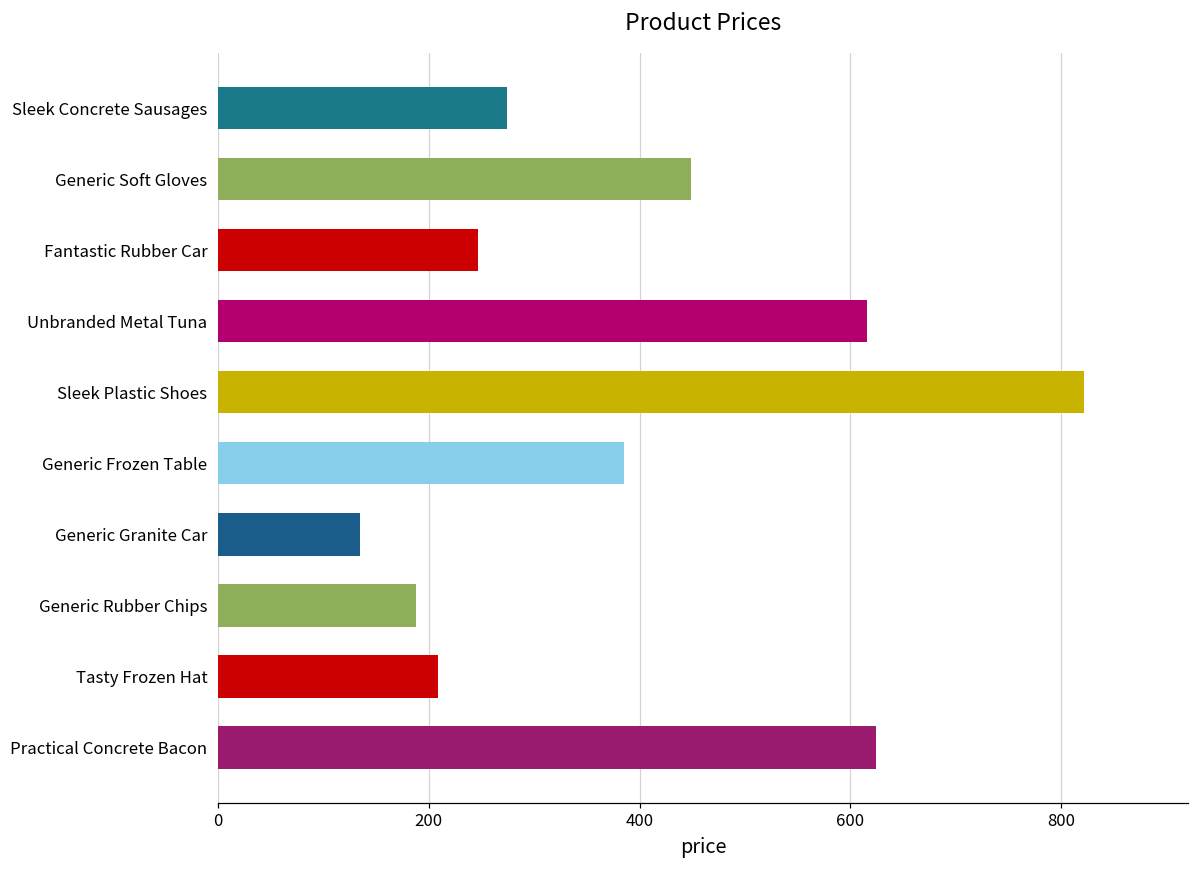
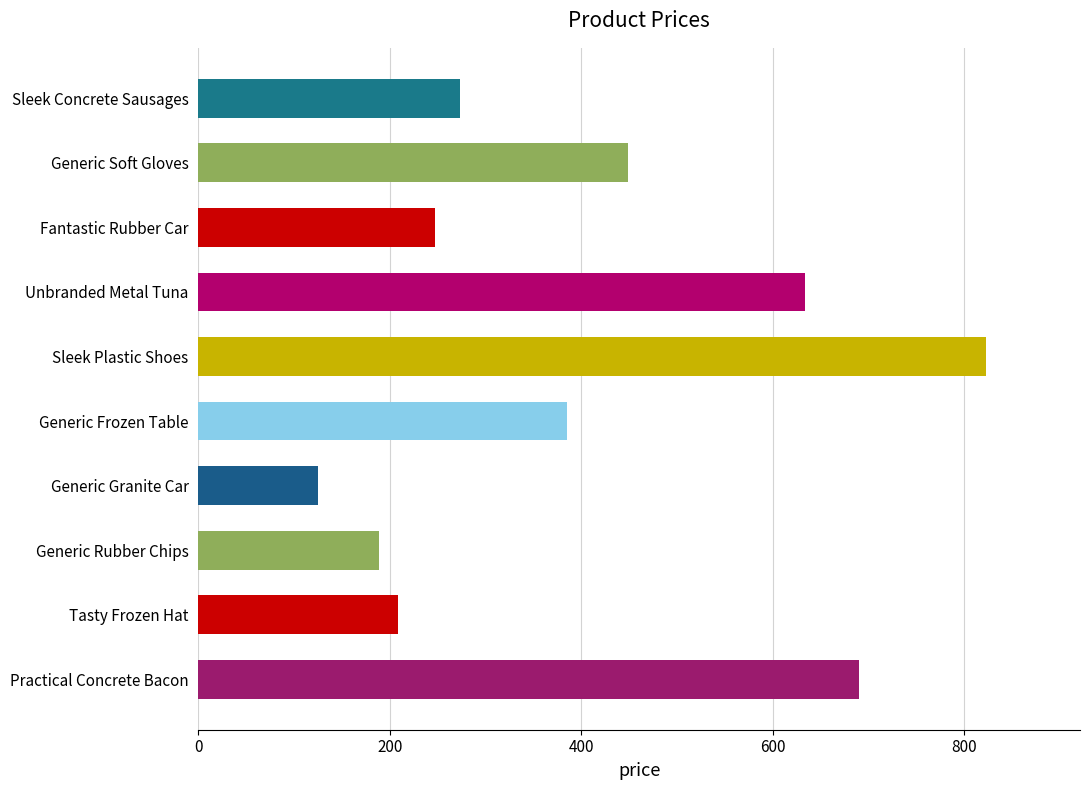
  {
    "Sleek Concrete Sausages": 270,
    "Generic Soft Gloves": 450,
    "Fantastic Rubber Car": 250,
-   "Unbranded Metal Tuna": 620,
+   "Unbranded Metal Tuna": 630,
    "Sleek Plastic Shoes": 820,
    "Generic Frozen Table": 390,
-   "Generic Granite Car": 140,
+   "Generic Granite Car": 130,
    "Generic Rubber Chips": 190,
    "Tasty Frozen Hat": 210,
-   "Practical Concrete Bacon": 620
+   "Practical Concrete Bacon": 690
  }
